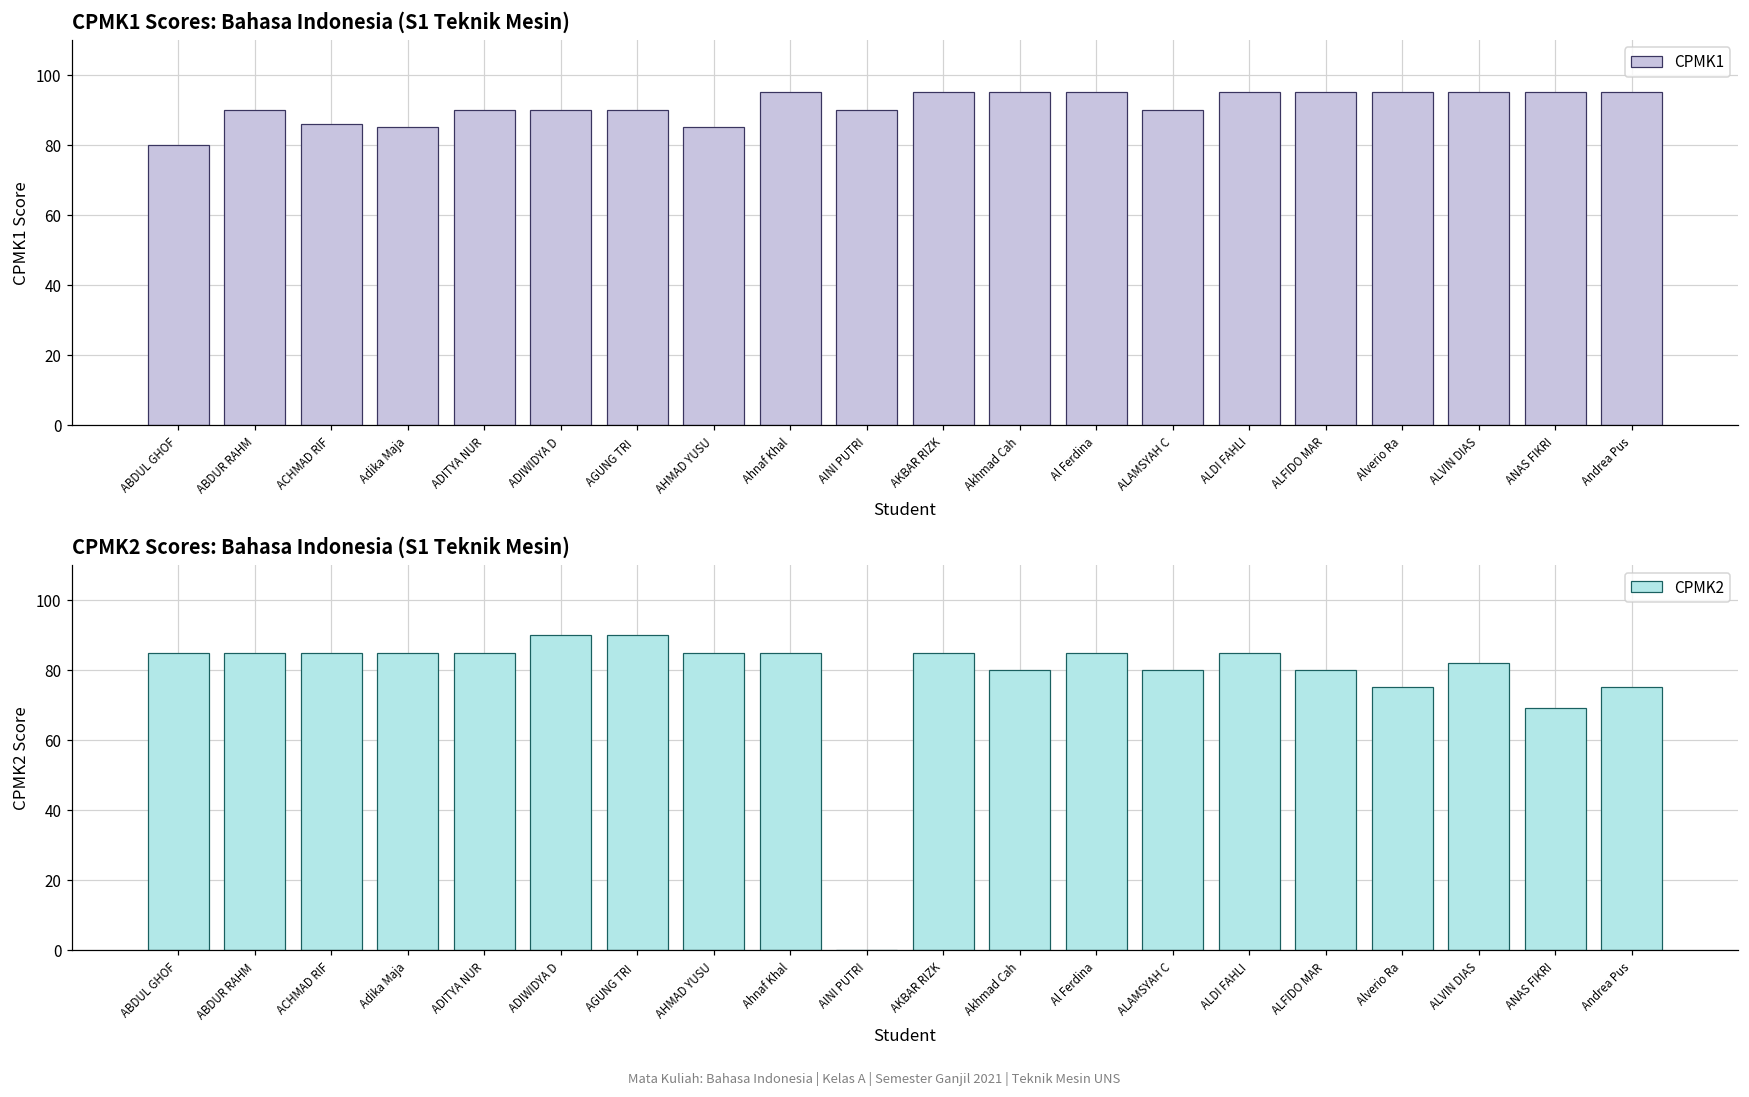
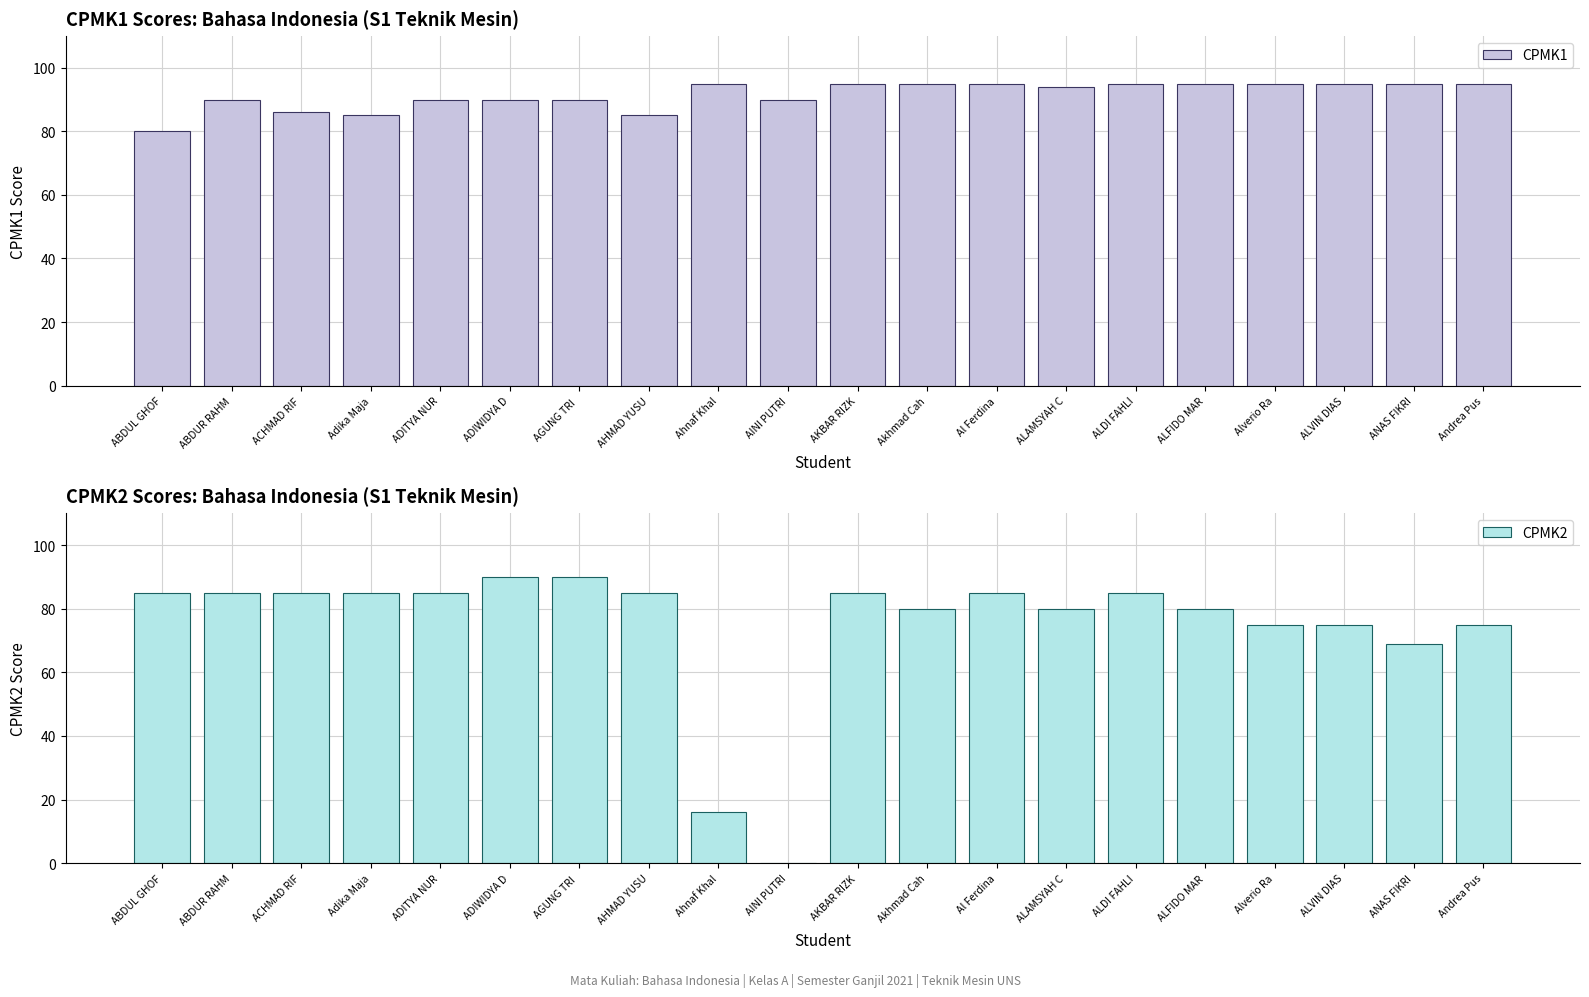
  {
    "CPMK1 Scores: Bahasa Indonesia (S1 Teknik Mesin)": {
      "ABDUL GHOF": 80,
      "ABDUR RAHM": 90,
      "ACHMAD RIF": 86,
      "Adika Maja": 85,
      "ADITYA NUR": 90,
      "ADIWIDYA D": 90,
      "AGUNG TRI": 90,
      "AHMAD YUSU": 85,
      "Ahnaf Khal": 95,
      "AINI PUTRI": 90,
      "AKBAR RIZK": 95,
      "Akhmad Cah": 95,
      "Al Ferdina": 95,
-     "ALAMSYAH C": 90,
+     "ALAMSYAH C": 94,
      "ALDI FAHLI": 95,
      "ALFIDO MAR": 95,
      "Alverio Ra": 95,
      "ALVIN DIAS": 95,
      "ANAS FIKRI": 95,
      "Andrea Pus": 95
    },
    "CPMK2 Scores: Bahasa Indonesia (S1 Teknik Mesin)": {
      "ABDUL GHOF": 85,
      "ABDUR RAHM": 85,
      "ACHMAD RIF": 85,
      "Adika Maja": 85,
      "ADITYA NUR": 85,
      "ADIWIDYA D": 90,
      "AGUNG TRI": 90,
      "AHMAD YUSU": 85,
-     "Ahnaf Khal": 85,
+     "Ahnaf Khal": 16,
      "AINI PUTRI": 0,
      "AKBAR RIZK": 85,
      "Akhmad Cah": 80,
      "Al Ferdina": 85,
      "ALAMSYAH C": 80,
      "ALDI FAHLI": 85,
      "ALFIDO MAR": 80,
      "Alverio Ra": 75,
-     "ALVIN DIAS": 82,
+     "ALVIN DIAS": 75,
      "ANAS FIKRI": 69,
      "Andrea Pus": 75
    }
  }
